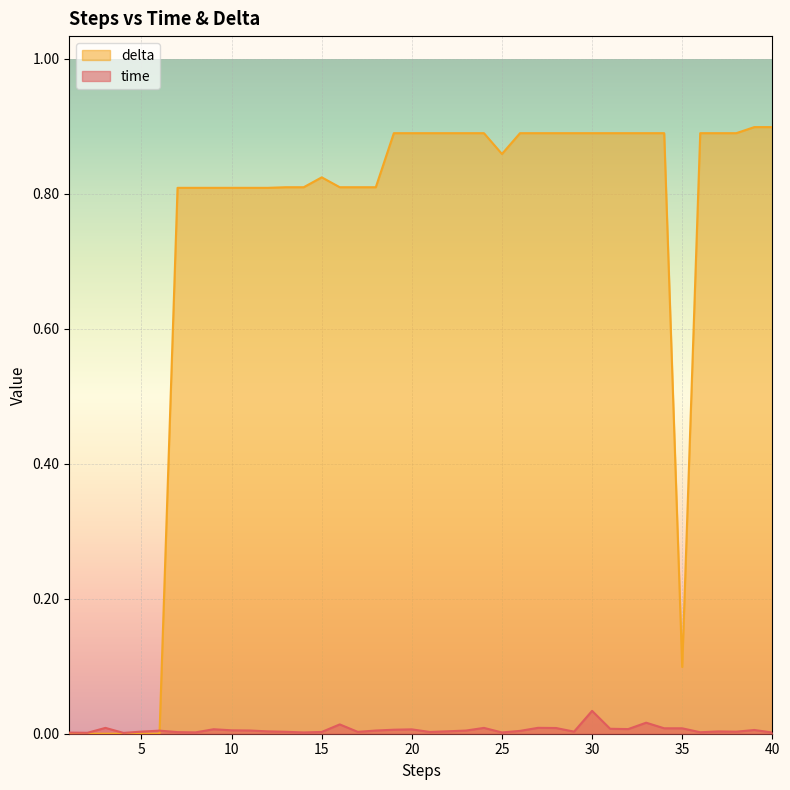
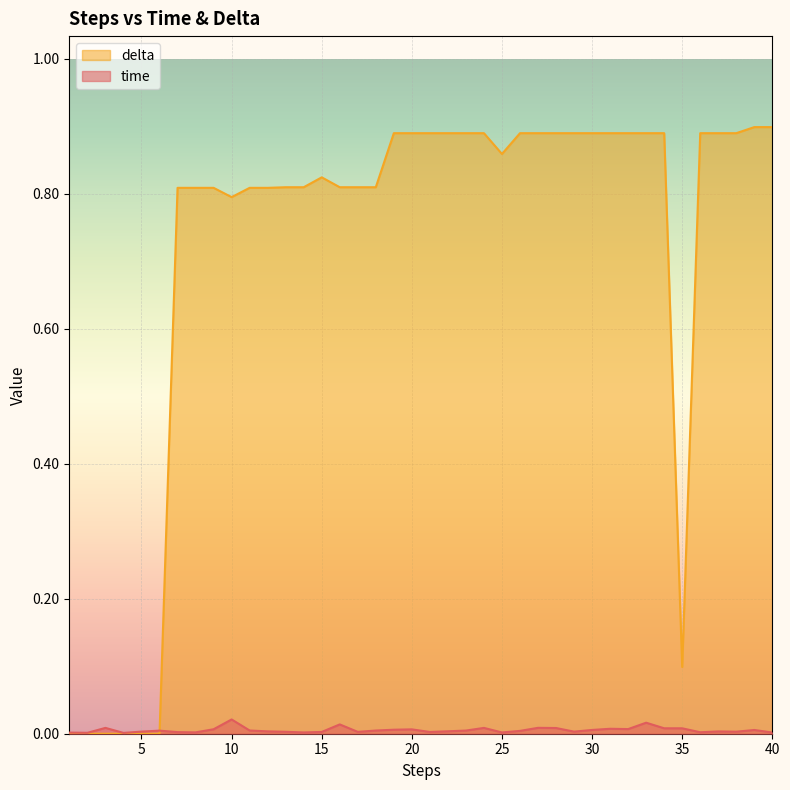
  {
    "delta": {
-     "10": 0.81,
+     "10": 0.80,
      "15": 0.82,
      "20": 0.89,
      "25": 0.86,
      "30": 0.89,
      "35": 0.10,
      "40": 0.90
    },
    "time": {
-     "10": 0.01,
+     "10": 0.02,
      "15": 0.00,
      "20": 0.01,
      "25": 0.00,
-     "30": 0.03,
+     "30": 0.01,
      "35": 0.01,
      "40": 0.00
    }
  }
